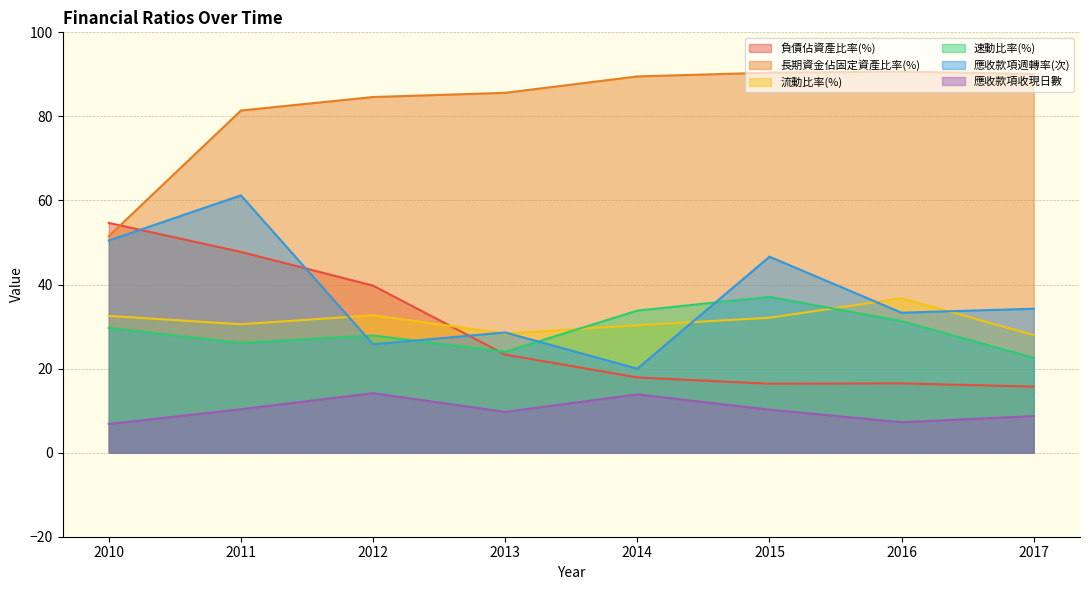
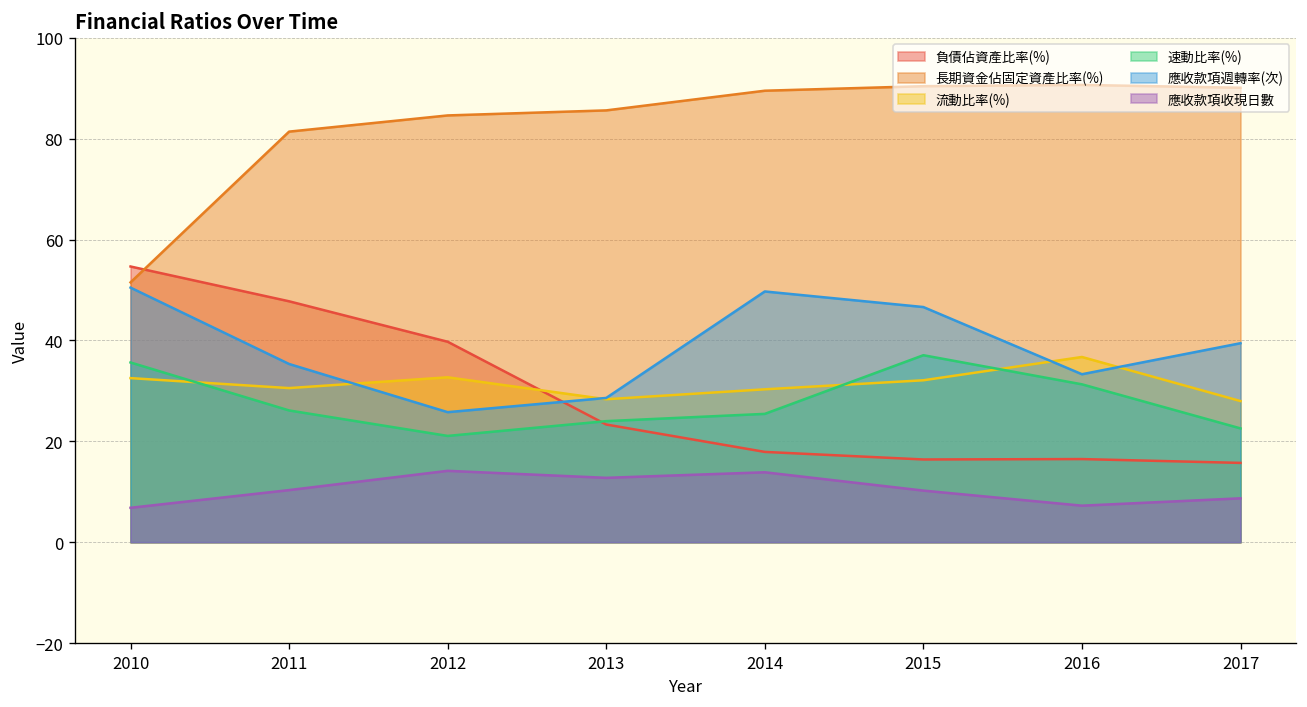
  {
    "速動比率(%)": {
-     "2010": 30,
+     "2010": 36,
      "2011": 26,
-     "2012": 28,
+     "2012": 21,
      "2013": 24,
-     "2014": 34,
+     "2014": 25,
      "2015": 37,
      "2016": 31,
      "2017": 23
    },
    "應收款項週轉率(次)": {
      "2010": 50,
-     "2011": 61,
+     "2011": 35,
      "2012": 26,
-     "2014": 20,
+     "2014": 50,
      "2015": 47,
      "2016": 33,
-     "2017": 34
+     "2017": 39
    },
    "應收款項收現日數": {
      "2010": 7,
      "2011": 10,
      "2012": 14,
-     "2013": 10,
+     "2013": 13,
      "2014": 14,
      "2015": 10,
      "2016": 7,
      "2017": 9
    }
  }
